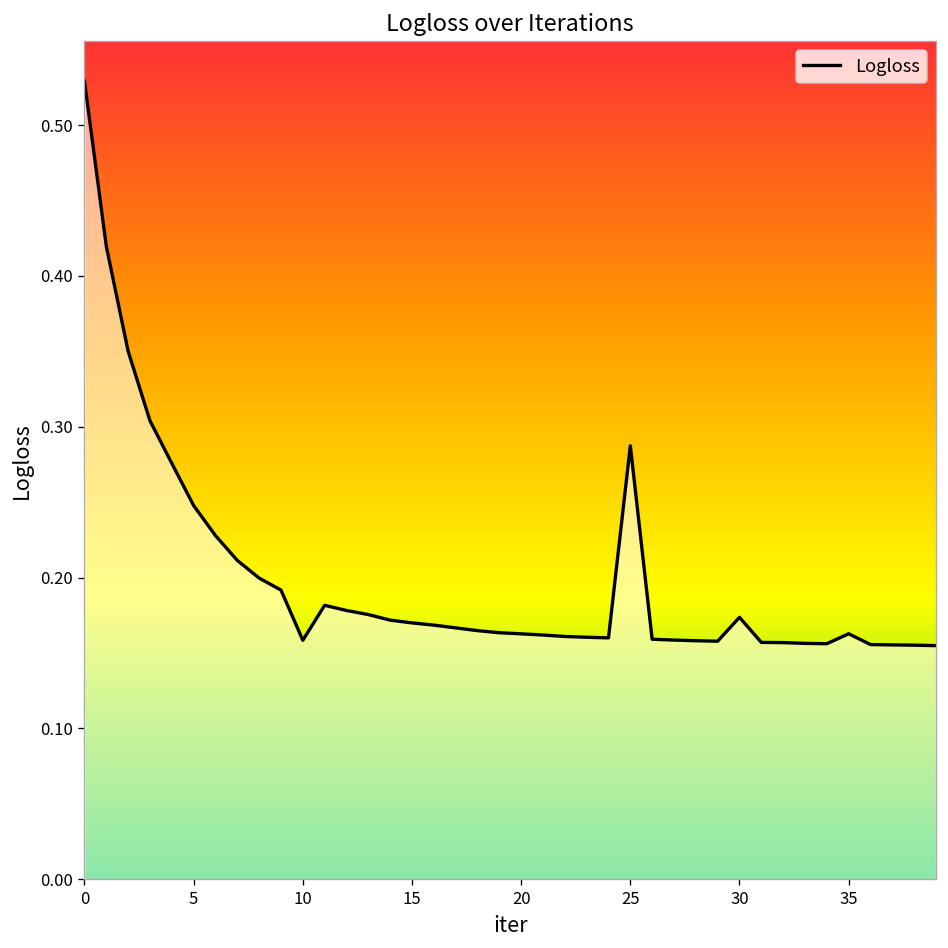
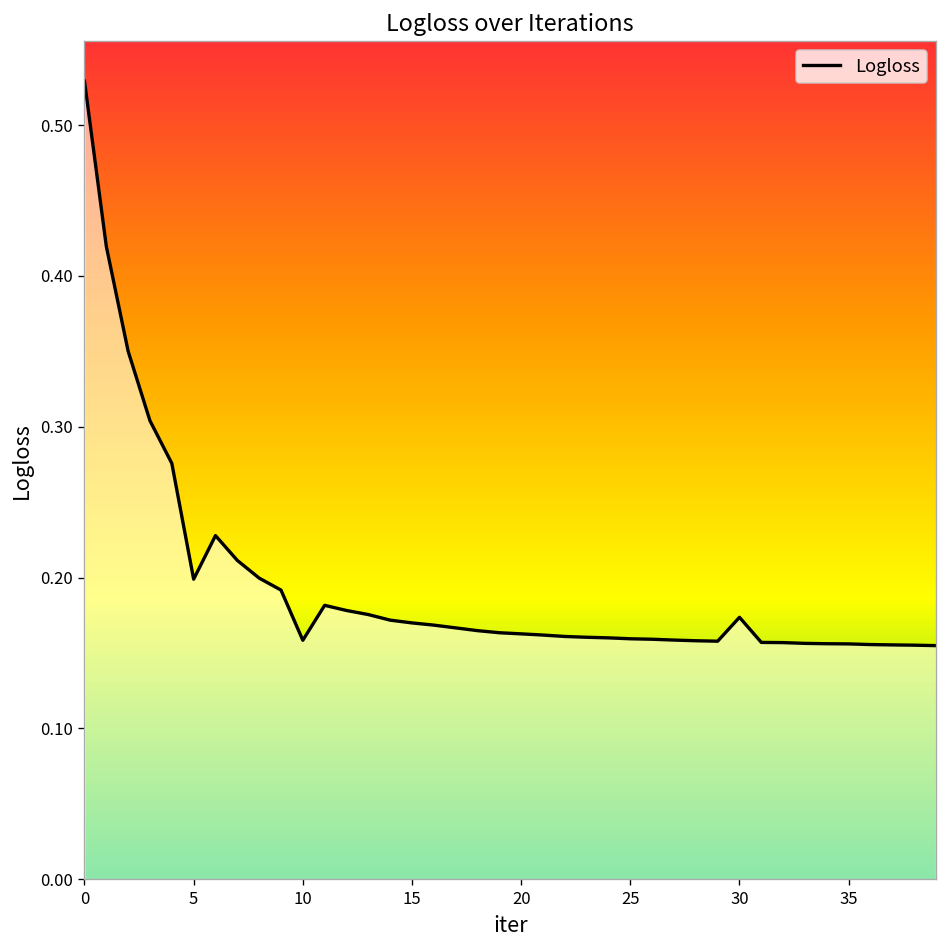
  {
    "0": 0.529,
-   "5": 0.248,
+   "5": 0.199,
    "10": 0.158,
    "15": 0.170,
    "20": 0.163,
-   "25": 0.287,
+   "25": 0.159,
    "30": 0.174,
-   "35": 0.163
+   "35": 0.156
  }
